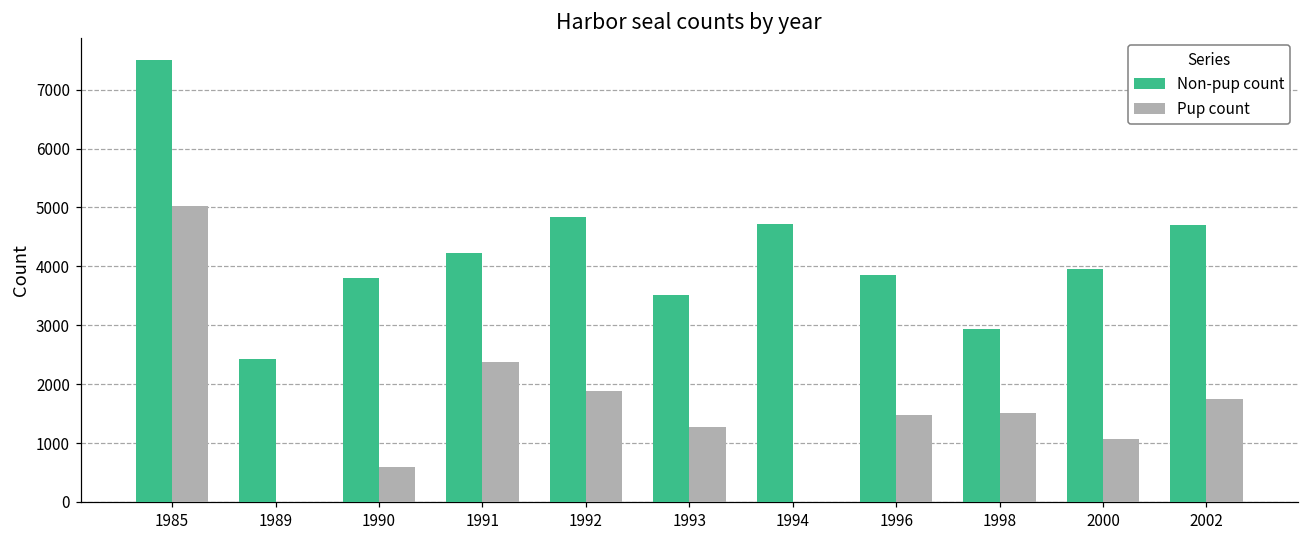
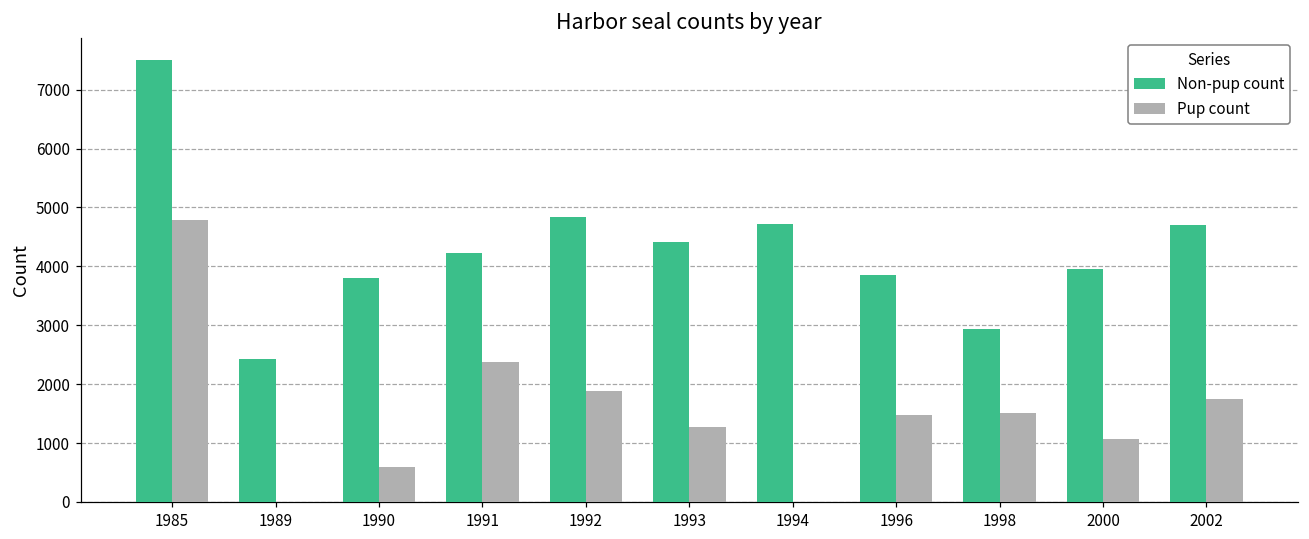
  {
    "Non-pup count": {
      "1985": 7500,
      "1989": 2400,
      "1990": 3800,
      "1991": 4200,
      "1992": 4800,
-     "1993": 3500,
+     "1993": 4400,
      "1994": 4700,
      "1996": 3800,
      "1998": 2900,
      "2000": 4000,
      "2002": 4700
    },
    "Pup count": {
-     "1985": 5000,
+     "1985": 4800,
      "1989": 0,
      "1990": 600,
      "1991": 2400,
      "1992": 1900,
      "1993": 1300,
      "1994": 0,
      "1996": 1500,
      "1998": 1500,
      "2000": 1100,
      "2002": 1700
    }
  }
